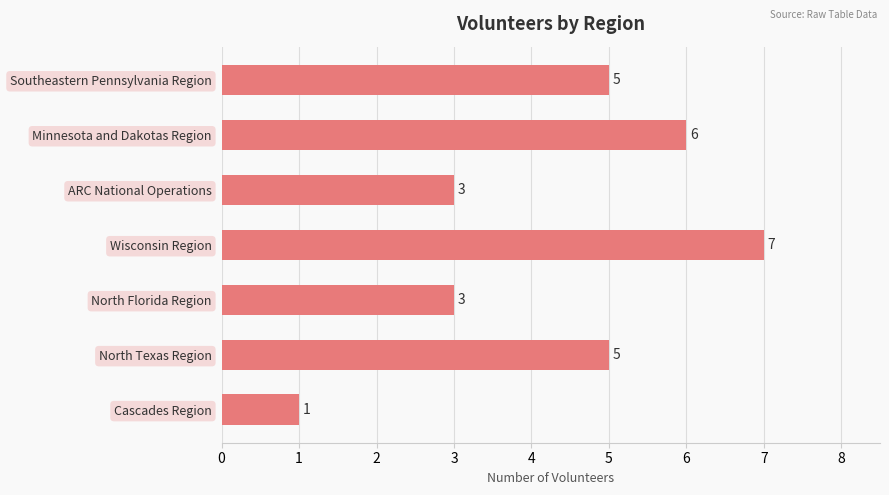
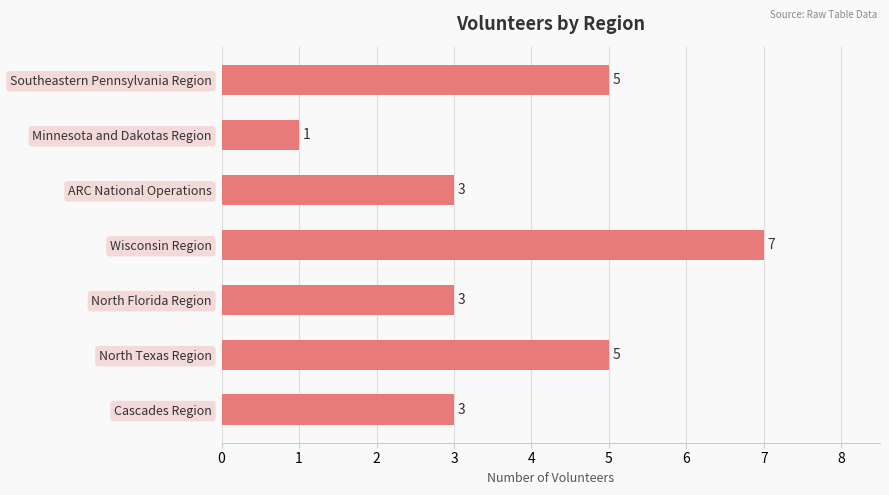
  {
    "Southeastern Pennsylvania Region": 5,
-   "Minnesota and Dakotas Region": 6,
+   "Minnesota and Dakotas Region": 1,
    "ARC National Operations": 3,
    "Wisconsin Region": 7,
    "North Florida Region": 3,
    "North Texas Region": 5,
-   "Cascades Region": 1
+   "Cascades Region": 3
  }
